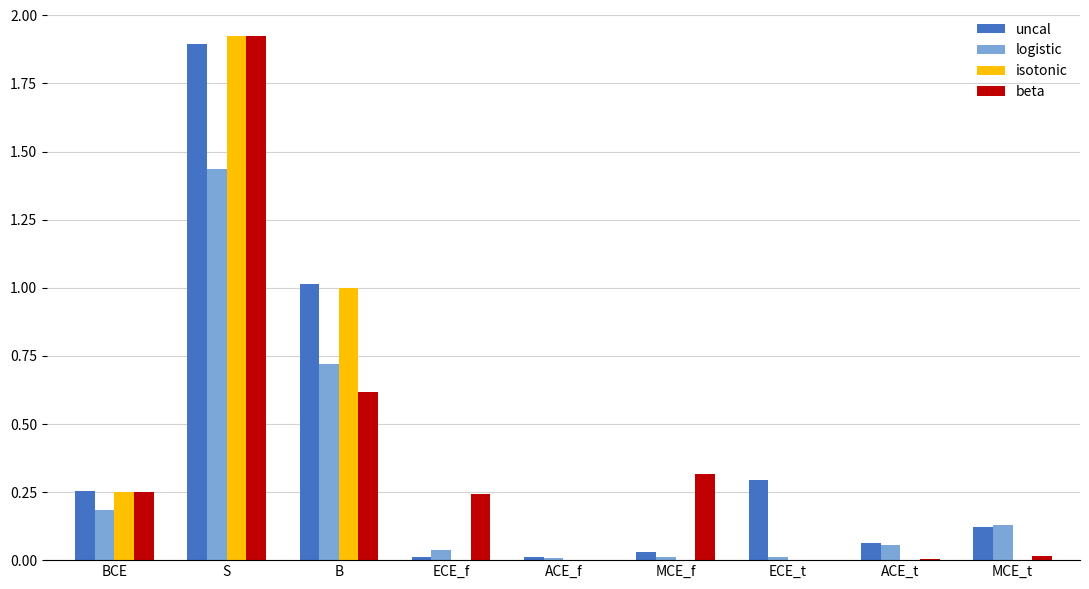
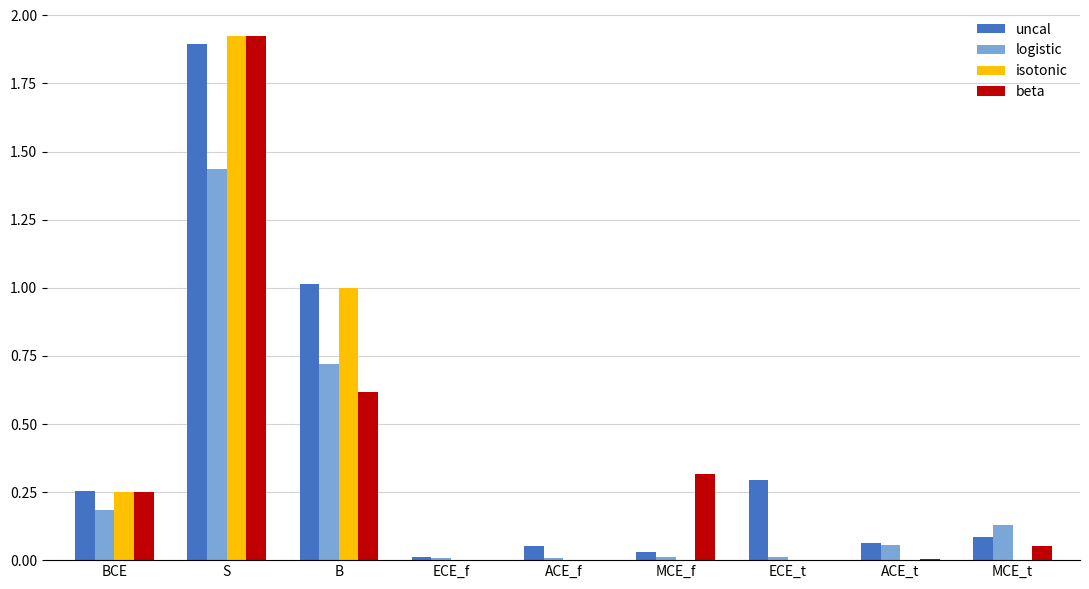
  {
    "uncal": {
      "BCE": 0.25,
      "S": 1.89,
      "B": 1.02,
      "ECE_f": 0.01,
-     "ACE_f": 0.01,
+     "ACE_f": 0.05,
      "MCE_f": 0.03,
      "ECE_t": 0.29,
      "ACE_t": 0.06,
-     "MCE_t": 0.12
+     "MCE_t": 0.08
    },
    "logistic": {
      "BCE": 0.18,
      "S": 1.44,
      "B": 0.72,
-     "ECE_f": 0.04,
+     "ECE_f": 0.01,
      "MCE_f": 0.01,
      "ECE_t": 0.01,
      "ACE_t": 0.06,
      "MCE_t": 0.13
    },
    "isotonic": {
      "BCE": 0.25,
      "S": 1.92,
      "B": 1.00
    },
    "beta": {
      "BCE": 0.25,
      "S": 1.92,
      "B": 0.62,
-     "ECE_f": 0.24,
+     "ECE_f": 0.00,
      "MCE_f": 0.32,
-     "MCE_t": 0.02
+     "MCE_t": 0.05
    }
  }
